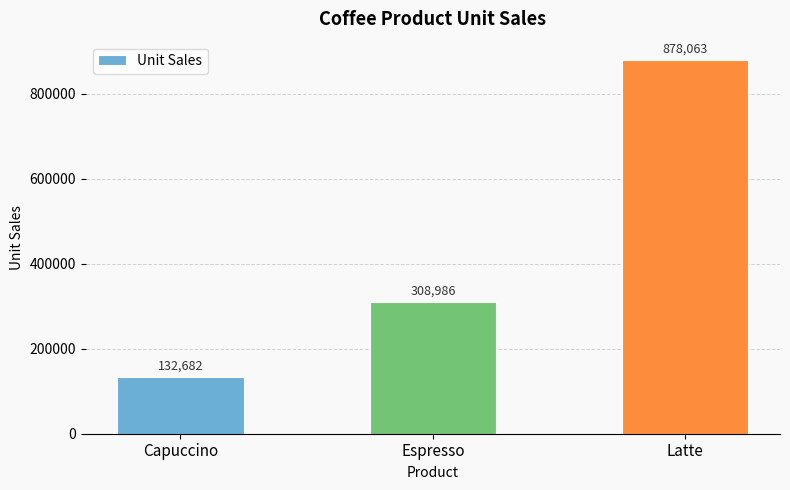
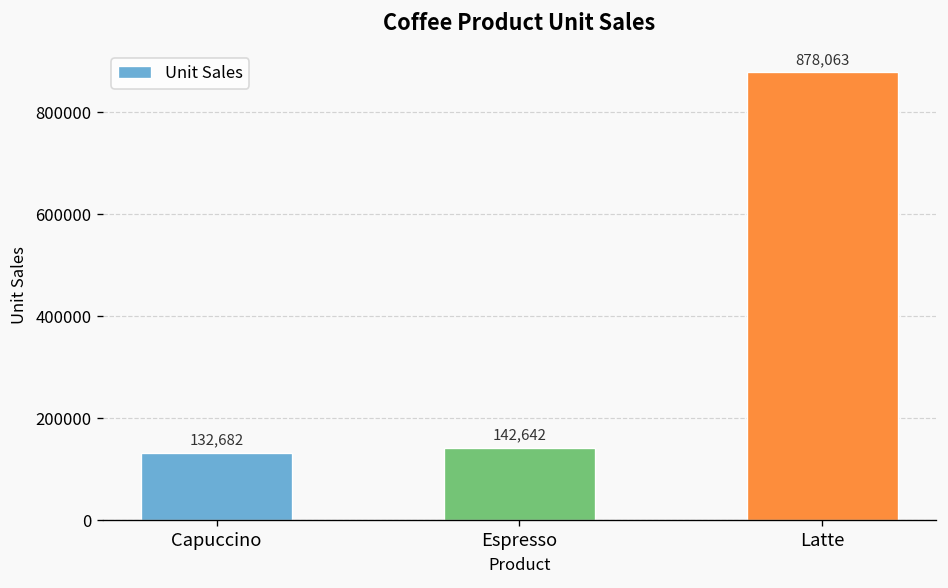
  {
    "Capuccino": "132,682",
-   "Espresso": "308,986",
+   "Espresso": "142,642",
    "Latte": "878,063"
  }
